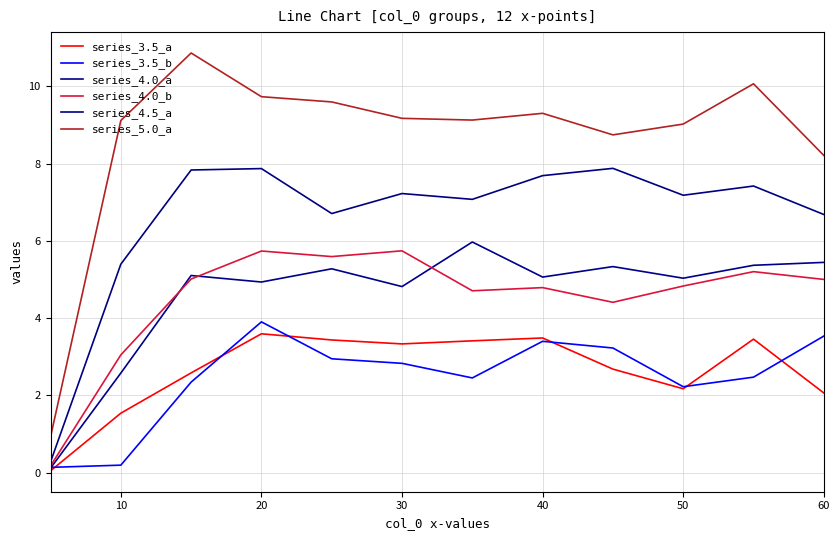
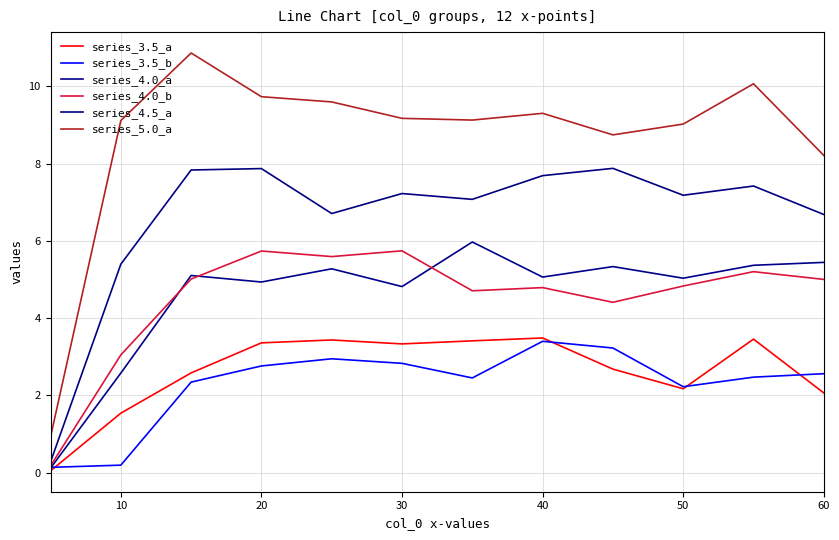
  {
    "series_3.5_a": {
      "10": 1.5,
-     "20": 3.6,
+     "20": 3.4,
      "30": 3.3,
      "40": 3.5,
      "60": 2.1
    },
    "series_3.5_b": {
      "10": 0.2,
-     "20": 3.9,
+     "20": 2.8,
      "30": 2.8,
      "40": 3.4,
-     "60": 3.5
+     "60": 2.6
    }
  }
